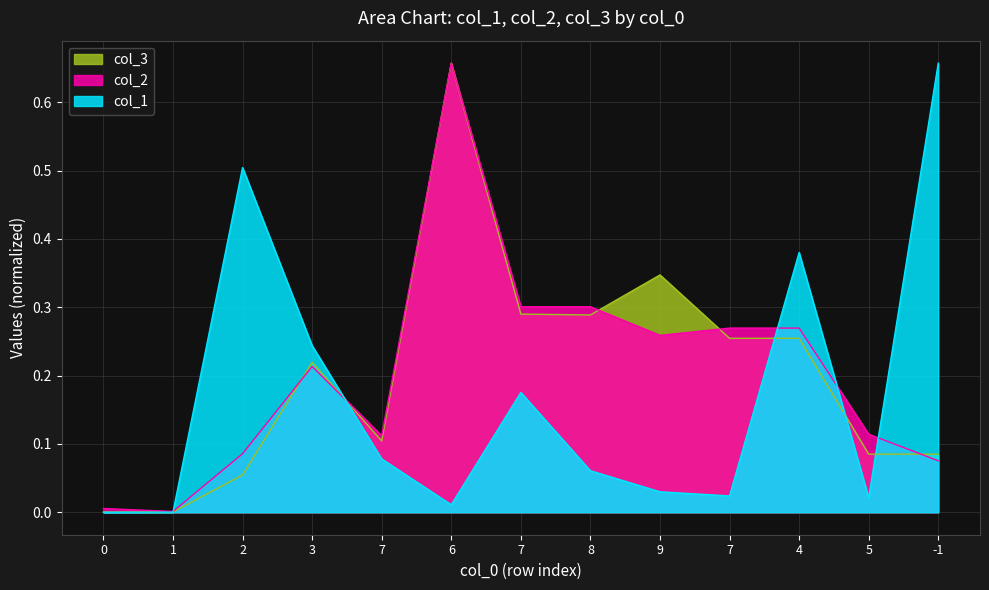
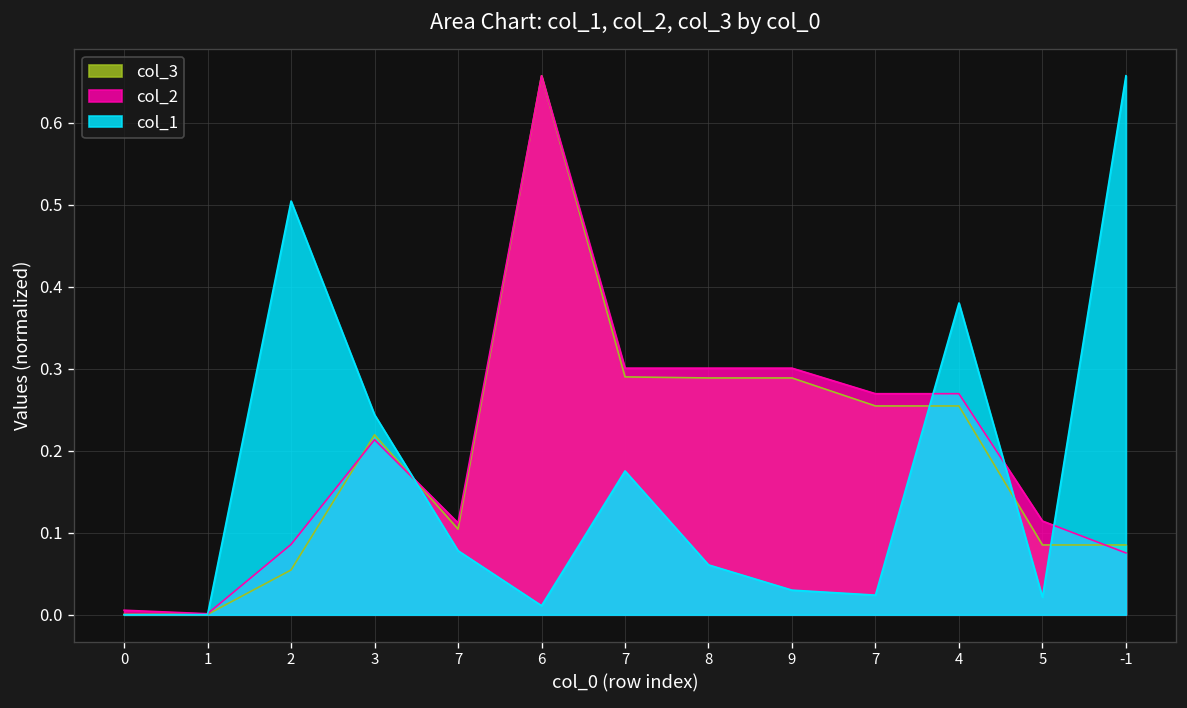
  {
    "col_3": {
      "2": 0.05,
      "3": 0.22,
      "8": 0.29,
-     "9": 0.35,
+     "9": 0.29,
      "4": 0.25,
      "5": 0.09,
      "-1": 0.09
    },
    "col_2": {
      "0": 0.01,
      "2": 0.09,
      "3": 0.21,
      "8": 0.30,
-     "9": 0.26,
+     "9": 0.30,
      "4": 0.27,
      "5": 0.11,
      "-1": 0.08
    },
    "col_1": {
      "2": 0.50,
      "3": 0.24,
      "6": 0.01,
      "8": 0.06,
      "9": 0.03,
      "4": 0.38,
      "5": 0.02,
      "-1": 0.66
    }
  }
